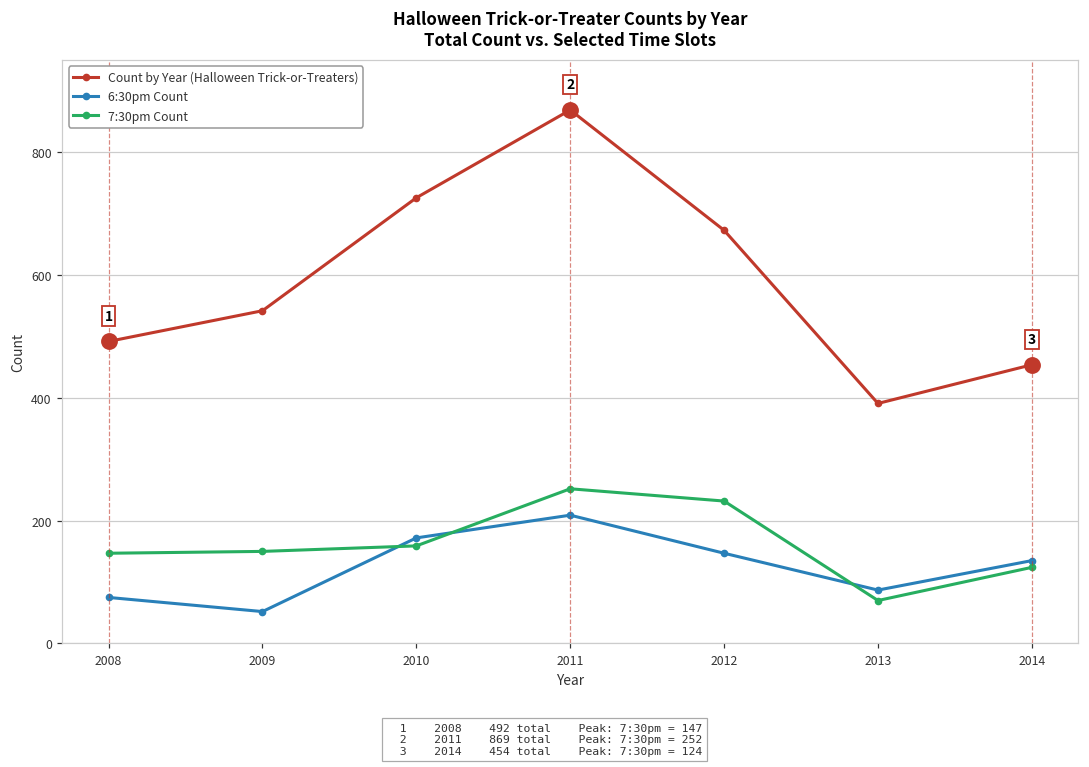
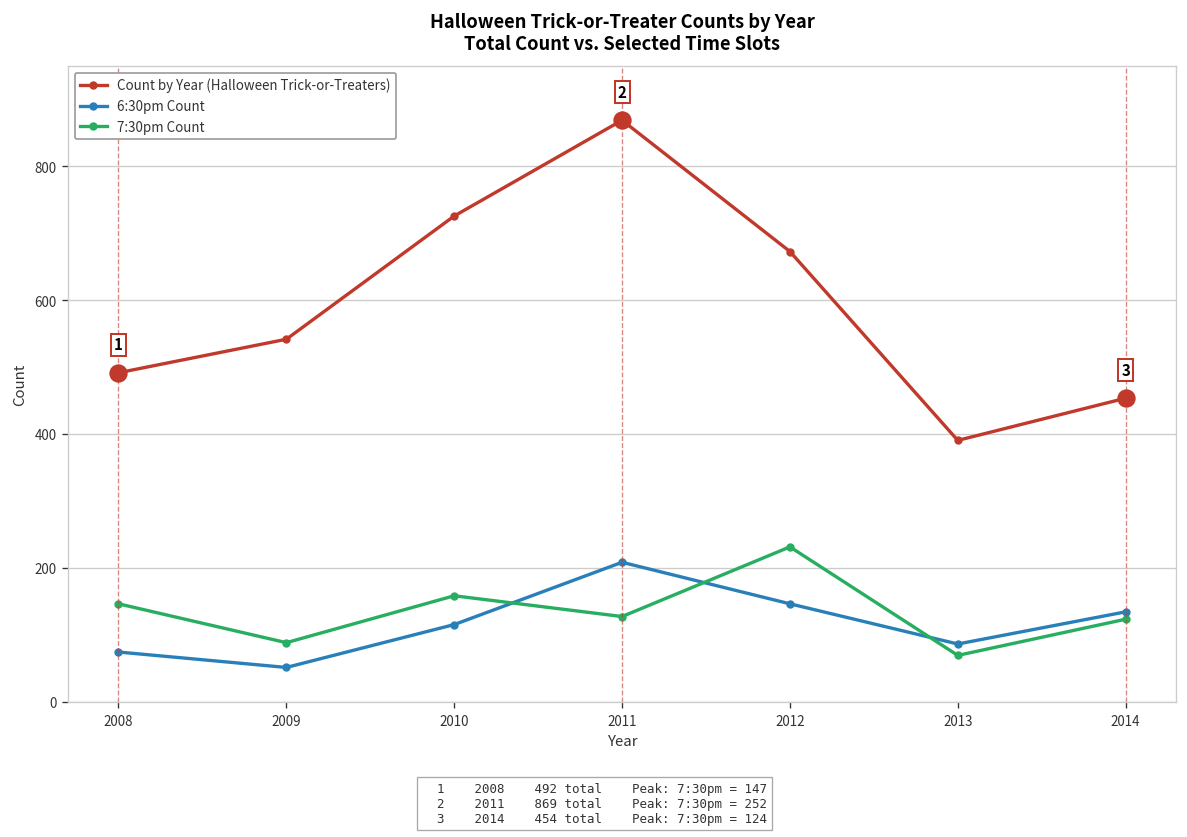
  {
    "6:30pm Count": {
      "2008": 80,
      "2009": 50,
-     "2010": 170,
+     "2010": 120,
      "2011": 210,
      "2012": 150,
      "2013": 90,
      "2014": 140
    },
    "7:30pm Count": {
      "2008": 150,
-     "2009": 150,
+     "2009": 90,
      "2010": 160,
-     "2011": 250,
+     "2011": 130,
      "2012": 230,
      "2013": 70,
      "2014": 120
    }
  }
